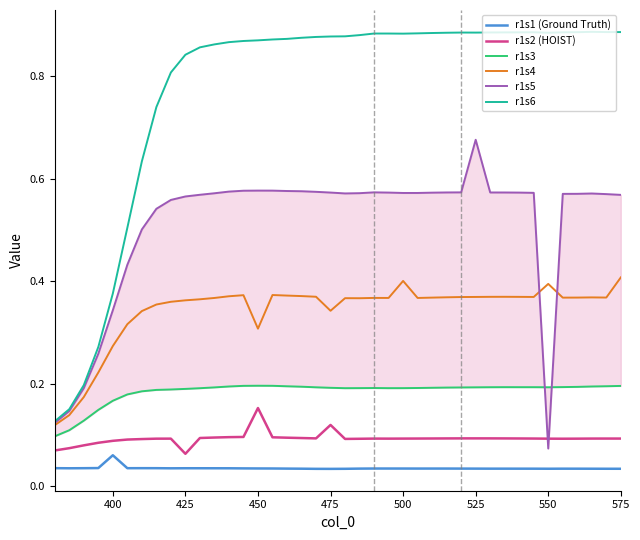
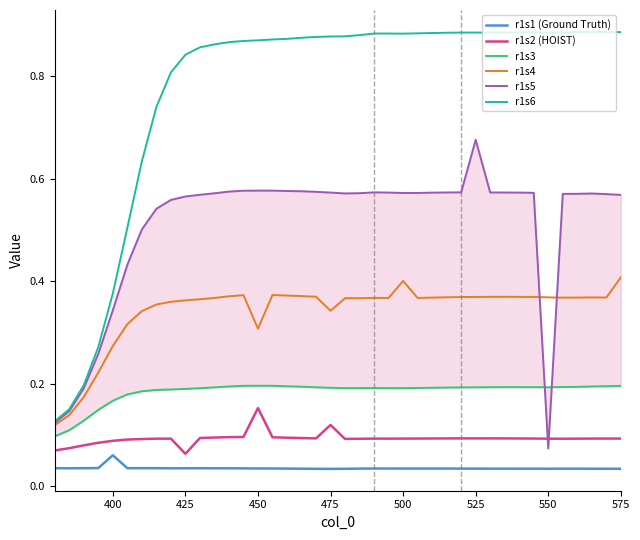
  {
    "r1s1 (Ground Truth)": {
      "400": 0.06,
      "425": 0.04,
      "450": 0.03,
      "475": 0.03,
      "500": 0.03,
      "525": 0.03,
      "550": 0.03,
      "575": 0.03
    },
    "r1s4": {
      "400": 0.27,
      "425": 0.36,
      "450": 0.31,
      "475": 0.34,
      "500": 0.40,
      "525": 0.37,
-     "550": 0.39,
+     "550": 0.37,
      "575": 0.41
    },
    "r1s5": {
      "550": 0.07
    }
  }
